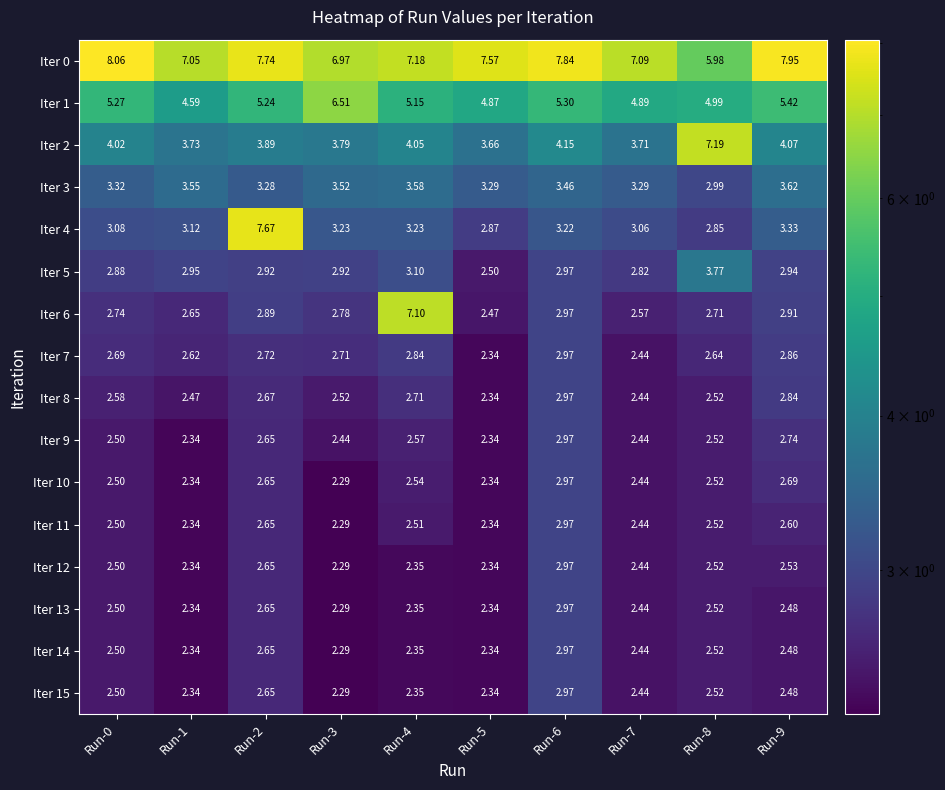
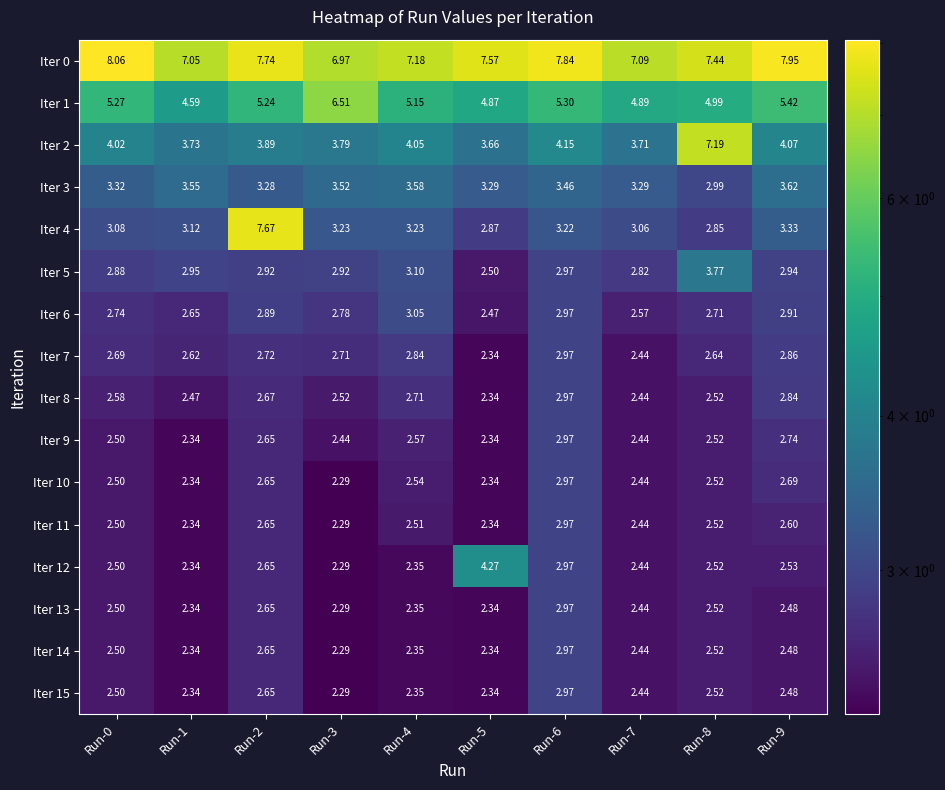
  {
    "Iter 0": {
      "Run-0": 8.06,
      "Run-1": 7.05,
      "Run-2": 7.74,
      "Run-3": 6.97,
      "Run-4": 7.18,
      "Run-5": 7.57,
      "Run-6": 7.84,
      "Run-7": 7.09,
-     "Run-8": 5.98,
+     "Run-8": 7.44,
      "Run-9": 7.95
    },
    "Iter 1": {
      "Run-0": 5.27,
      "Run-1": 4.59,
      "Run-2": 5.24,
      "Run-3": 6.51,
      "Run-4": 5.15,
      "Run-5": 4.87,
      "Run-6": 5.30,
      "Run-7": 4.89,
      "Run-8": 4.99,
      "Run-9": 5.42
    },
    "Iter 2": {
      "Run-0": 4.02,
      "Run-1": 3.73,
      "Run-2": 3.89,
      "Run-3": 3.79,
      "Run-4": 4.05,
      "Run-5": 3.66,
      "Run-6": 4.15,
      "Run-7": 3.71,
      "Run-8": 7.19,
      "Run-9": 4.07
    },
    "Iter 3": {
      "Run-0": 3.32,
      "Run-1": 3.55,
      "Run-2": 3.28,
      "Run-3": 3.52,
      "Run-4": 3.58,
      "Run-5": 3.29,
      "Run-6": 3.46,
      "Run-7": 3.29,
      "Run-8": 2.99,
      "Run-9": 3.62
    },
    "Iter 4": {
      "Run-0": 3.08,
      "Run-1": 3.12,
      "Run-2": 7.67,
      "Run-3": 3.23,
      "Run-4": 3.23,
      "Run-5": 2.87,
      "Run-6": 3.22,
      "Run-7": 3.06,
      "Run-8": 2.85,
      "Run-9": 3.33
    },
    "Iter 5": {
      "Run-0": 2.88,
      "Run-1": 2.95,
      "Run-2": 2.92,
      "Run-3": 2.92,
      "Run-4": 3.10,
      "Run-5": 2.50,
      "Run-6": 2.97,
      "Run-7": 2.82,
      "Run-8": 3.77,
      "Run-9": 2.94
    },
    "Iter 6": {
      "Run-0": 2.74,
      "Run-1": 2.65,
      "Run-2": 2.89,
      "Run-3": 2.78,
-     "Run-4": 7.10,
+     "Run-4": 3.05,
      "Run-5": 2.47,
      "Run-6": 2.97,
      "Run-7": 2.57,
      "Run-8": 2.71,
      "Run-9": 2.91
    },
    "Iter 7": {
      "Run-0": 2.69,
      "Run-1": 2.62,
      "Run-2": 2.72,
      "Run-3": 2.71,
      "Run-4": 2.84,
      "Run-5": 2.34,
      "Run-6": 2.97,
      "Run-7": 2.44,
      "Run-8": 2.64,
      "Run-9": 2.86
    },
    "Iter 8": {
      "Run-0": 2.58,
      "Run-1": 2.47,
      "Run-2": 2.67,
      "Run-3": 2.52,
      "Run-4": 2.71,
      "Run-5": 2.34,
      "Run-6": 2.97,
      "Run-7": 2.44,
      "Run-8": 2.52,
      "Run-9": 2.84
    },
    "Iter 9": {
      "Run-0": 2.50,
      "Run-1": 2.34,
      "Run-2": 2.65,
      "Run-3": 2.44,
      "Run-4": 2.57,
      "Run-5": 2.34,
      "Run-6": 2.97,
      "Run-7": 2.44,
      "Run-8": 2.52,
      "Run-9": 2.74
    },
    "Iter 10": {
      "Run-0": 2.50,
      "Run-1": 2.34,
      "Run-2": 2.65,
      "Run-3": 2.29,
      "Run-4": 2.54,
      "Run-5": 2.34,
      "Run-6": 2.97,
      "Run-7": 2.44,
      "Run-8": 2.52,
      "Run-9": 2.69
    },
    "Iter 11": {
      "Run-0": 2.50,
      "Run-1": 2.34,
      "Run-2": 2.65,
      "Run-3": 2.29,
      "Run-4": 2.51,
      "Run-5": 2.34,
      "Run-6": 2.97,
      "Run-7": 2.44,
      "Run-8": 2.52,
      "Run-9": 2.60
    },
    "Iter 12": {
      "Run-0": 2.50,
      "Run-1": 2.34,
      "Run-2": 2.65,
      "Run-3": 2.29,
      "Run-4": 2.35,
-     "Run-5": 2.34,
+     "Run-5": 4.27,
      "Run-6": 2.97,
      "Run-7": 2.44,
      "Run-8": 2.52,
      "Run-9": 2.53
    },
    "Iter 13": {
      "Run-0": 2.50,
      "Run-1": 2.34,
      "Run-2": 2.65,
      "Run-3": 2.29,
      "Run-4": 2.35,
      "Run-5": 2.34,
      "Run-6": 2.97,
      "Run-7": 2.44,
      "Run-8": 2.52,
      "Run-9": 2.48
    },
    "Iter 14": {
      "Run-0": 2.50,
      "Run-1": 2.34,
      "Run-2": 2.65,
      "Run-3": 2.29,
      "Run-4": 2.35,
      "Run-5": 2.34,
      "Run-6": 2.97,
      "Run-7": 2.44,
      "Run-8": 2.52,
      "Run-9": 2.48
    },
    "Iter 15": {
      "Run-0": 2.50,
      "Run-1": 2.34,
      "Run-2": 2.65,
      "Run-3": 2.29,
      "Run-4": 2.35,
      "Run-5": 2.34,
      "Run-6": 2.97,
      "Run-7": 2.44,
      "Run-8": 2.52,
      "Run-9": 2.48
    }
  }
